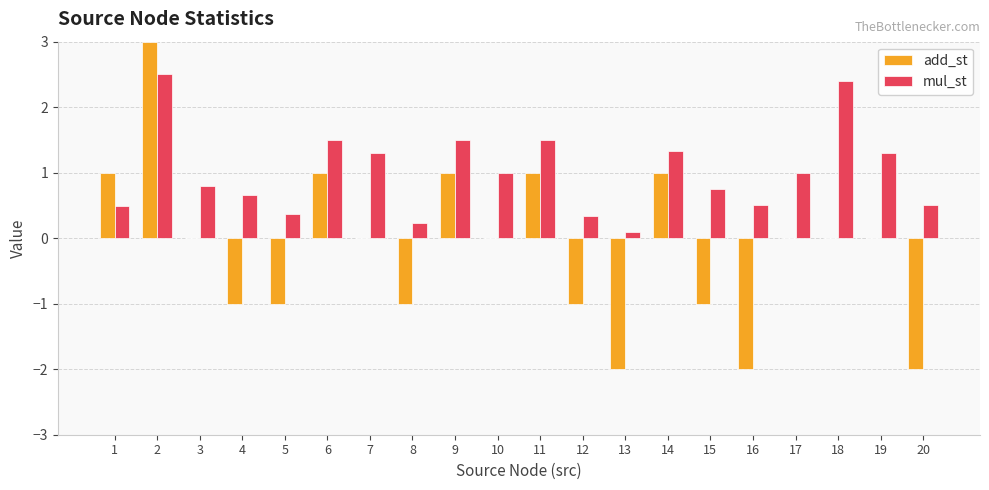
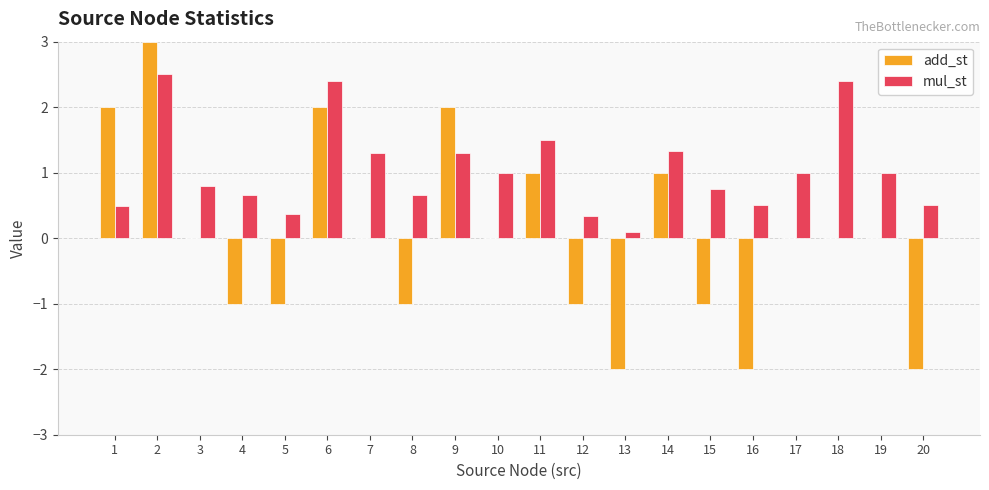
  {
    "add_st": {
-     "1": 1,
+     "1": 2,
      "2": 3,
      "3": 0,
      "4": -1,
      "5": -1,
-     "6": 1,
+     "6": 2,
      "7": 0,
      "8": -1,
-     "9": 1,
+     "9": 2,
      "10": 0,
      "11": 1,
      "12": -1,
      "13": -2,
      "14": 1,
      "15": -1,
      "16": -2,
      "17": 0,
      "18": 0,
      "19": 0,
      "20": -2
    },
    "mul_st": {
      "1": 0.5,
      "2": 2.5,
      "3": 0.8,
      "4": 0.7,
      "5": 0.4,
-     "6": 1.5,
+     "6": 2.4,
      "7": 1.3,
-     "8": 0.2,
-     "9": 1.5,
+     "8": 0.7,
+     "9": 1.3,
      "10": 1.0,
      "11": 1.5,
      "12": 0.3,
      "13": 0.1,
      "14": 1.3,
      "15": 0.8,
      "16": 0.5,
      "17": 1.0,
      "18": 2.4,
-     "19": 1.3,
+     "19": 1.0,
      "20": 0.5
    }
  }
